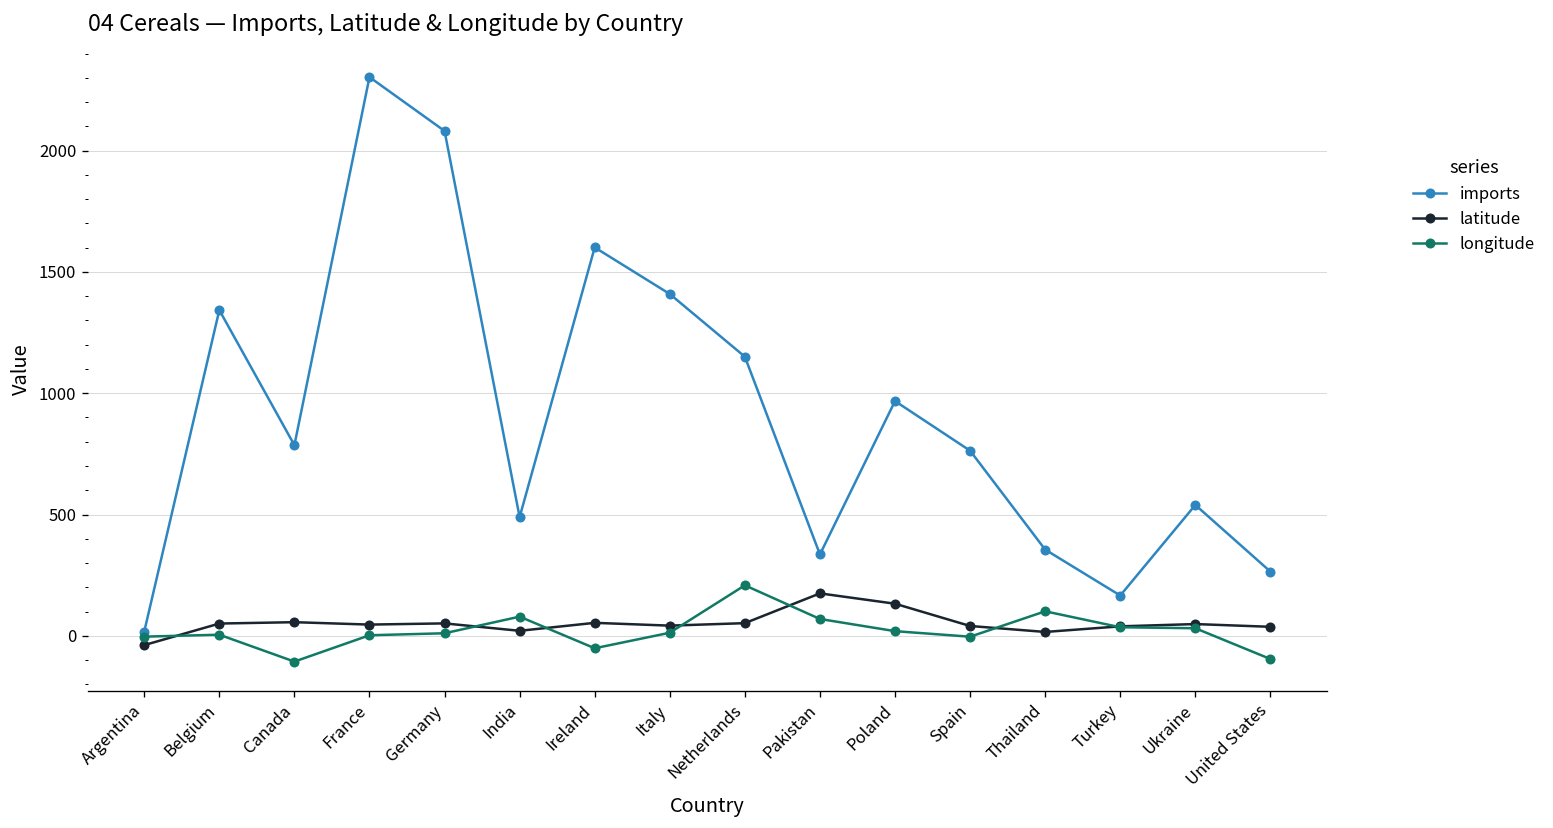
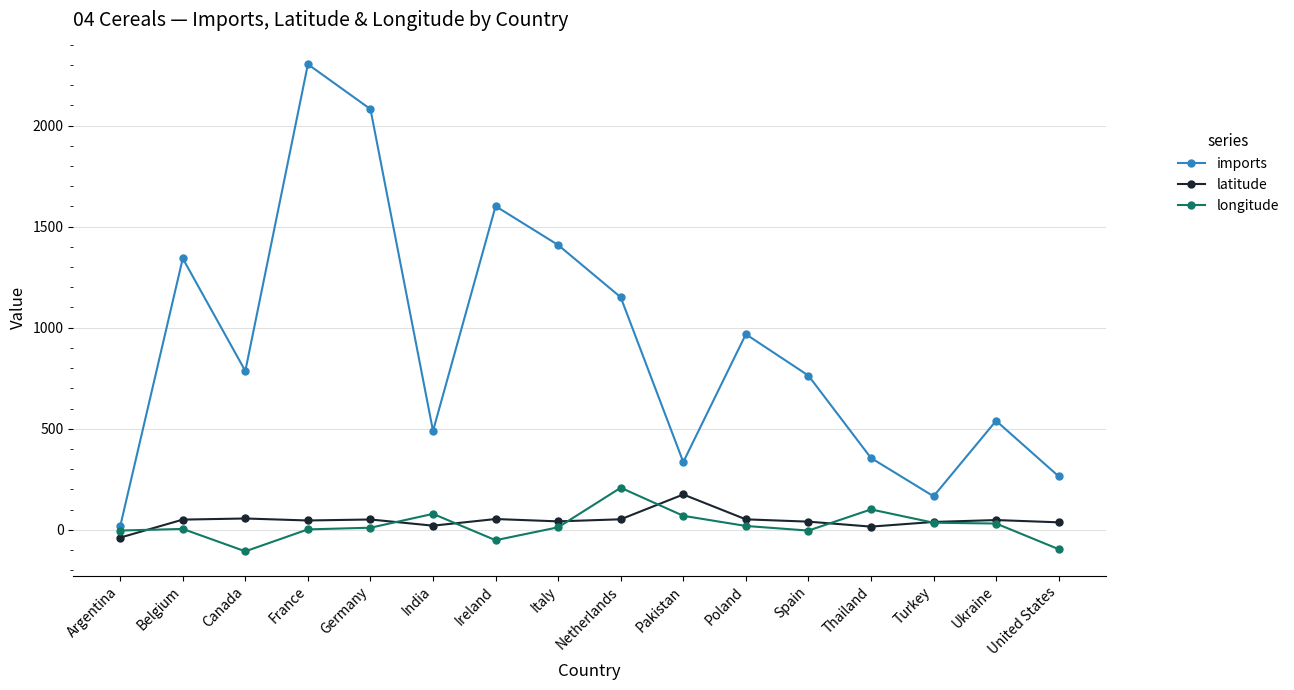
  {
    "imports": {
      "Argentina": 20,
      "Belgium": 1340,
      "Canada": 790,
      "France": 2300,
      "Germany": 2080,
      "India": 490,
      "Ireland": 1600,
      "Italy": 1410,
      "Netherlands": 1150,
      "Pakistan": 340,
      "Poland": 970,
      "Spain": 760,
      "Thailand": 360,
      "Turkey": 170,
      "Ukraine": 540,
      "United States": 260
    },
    "latitude": {
      "Argentina": -40,
      "Belgium": 50,
      "Canada": 60,
      "France": 50,
      "Germany": 50,
      "India": 20,
      "Ireland": 50,
      "Italy": 40,
      "Netherlands": 50,
      "Pakistan": 170,
-     "Poland": 130,
+     "Poland": 50,
      "Spain": 40,
      "Thailand": 20,
      "Ukraine": 50,
      "United States": 40
    },
    "longitude": {
      "Argentina": 0,
      "Belgium": 0,
      "Canada": -110,
      "France": 0,
      "Germany": 10,
      "India": 80,
      "Ireland": -50,
      "Italy": 10,
      "Netherlands": 210,
      "Pakistan": 70,
      "Poland": 20,
      "Spain": 0,
      "Thailand": 100,
      "Ukraine": 30,
      "United States": -100
    }
  }
